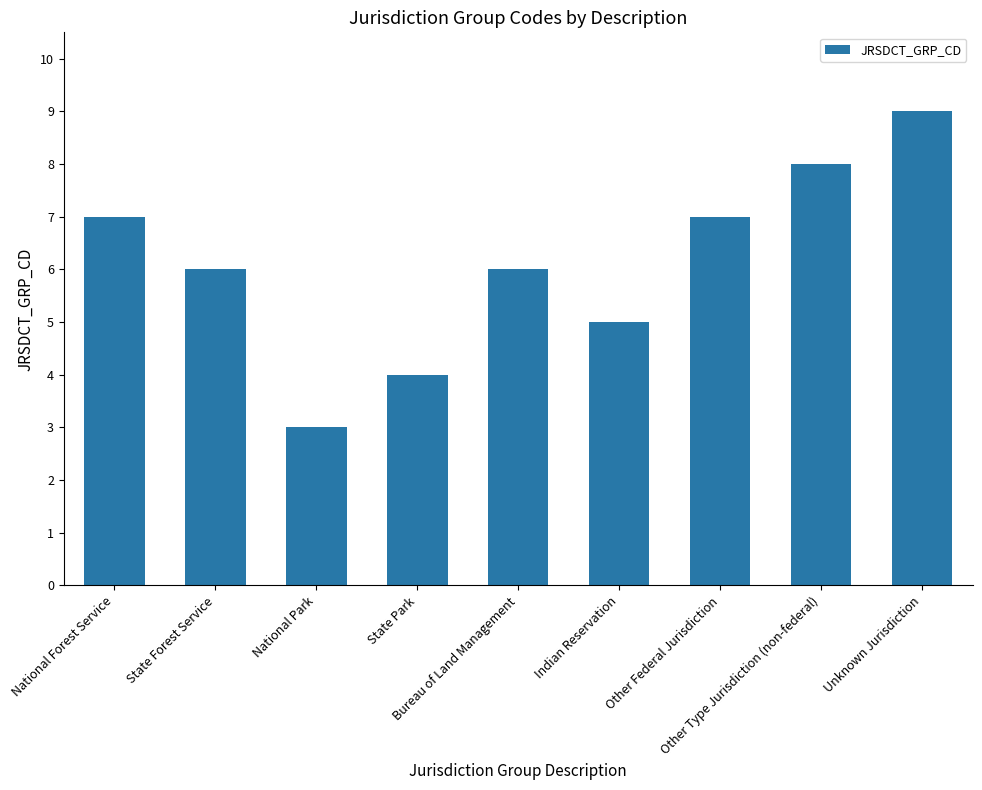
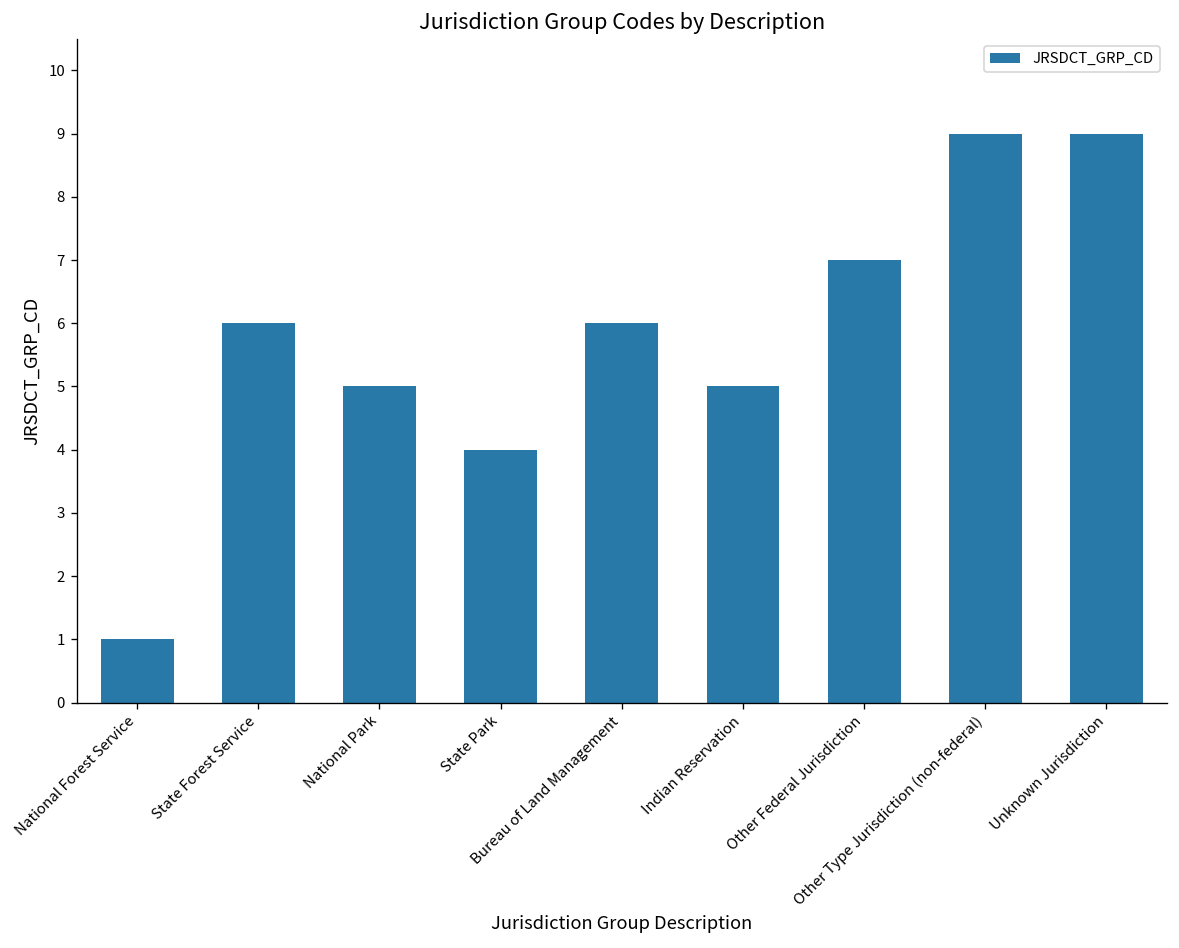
  {
-   "National Forest Service": 7,
+   "National Forest Service": 1,
    "State Forest Service": 6,
-   "National Park": 3,
+   "National Park": 5,
    "State Park": 4,
    "Bureau of Land Management": 6,
    "Indian Reservation": 5,
    "Other Federal Jurisdiction": 7,
-   "Other Type Jurisdiction (non-federal)": 8,
+   "Other Type Jurisdiction (non-federal)": 9,
    "Unknown Jurisdiction": 9
  }
